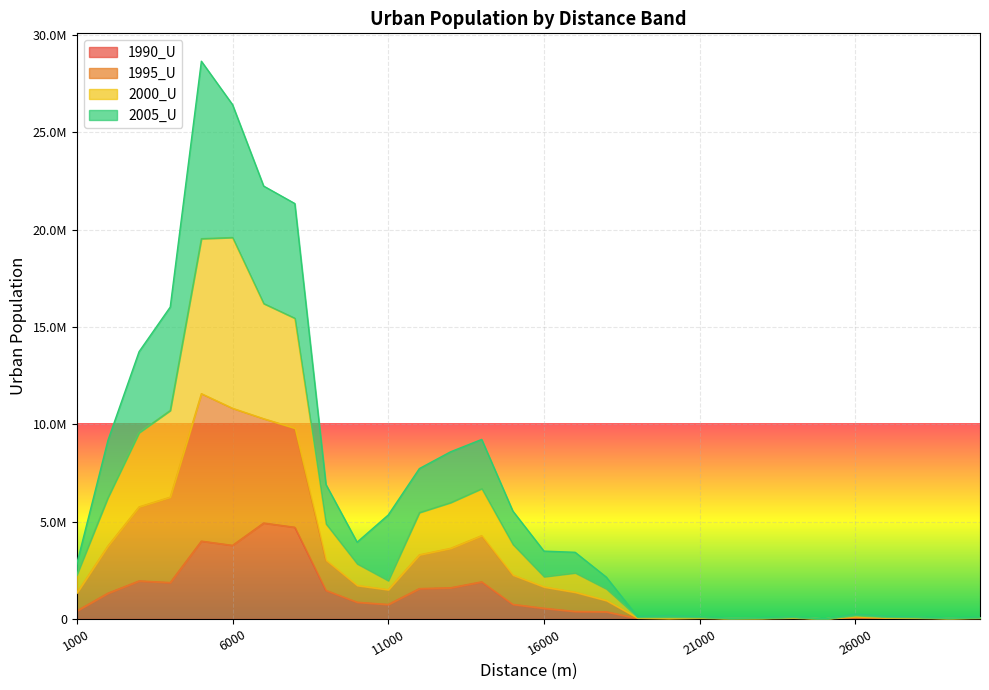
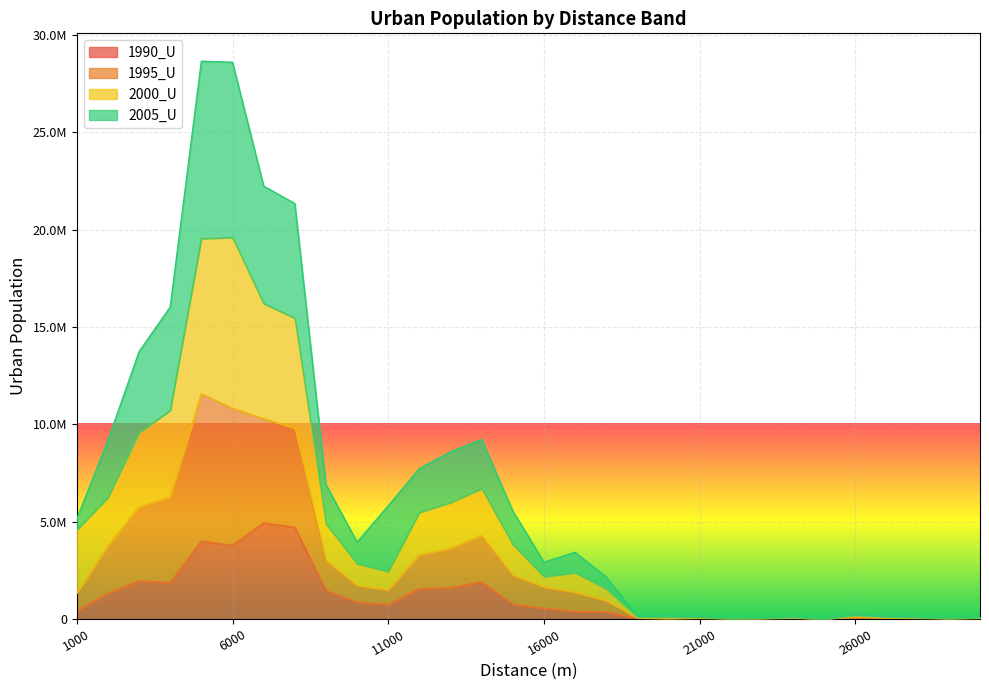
  {
    "2000_U": {
-     "1000": 900000,
+     "1000": 3200000,
      "6000": 8800000,
-     "11000": 500000,
+     "11000": 900000,
      "16000": 500000
    },
    "2005_U": {
      "1000": 600000,
-     "6000": 6800000,
+     "6000": 9000000,
      "11000": 3400000,
-     "16000": 1300000
+     "16000": 700000
    }
  }
